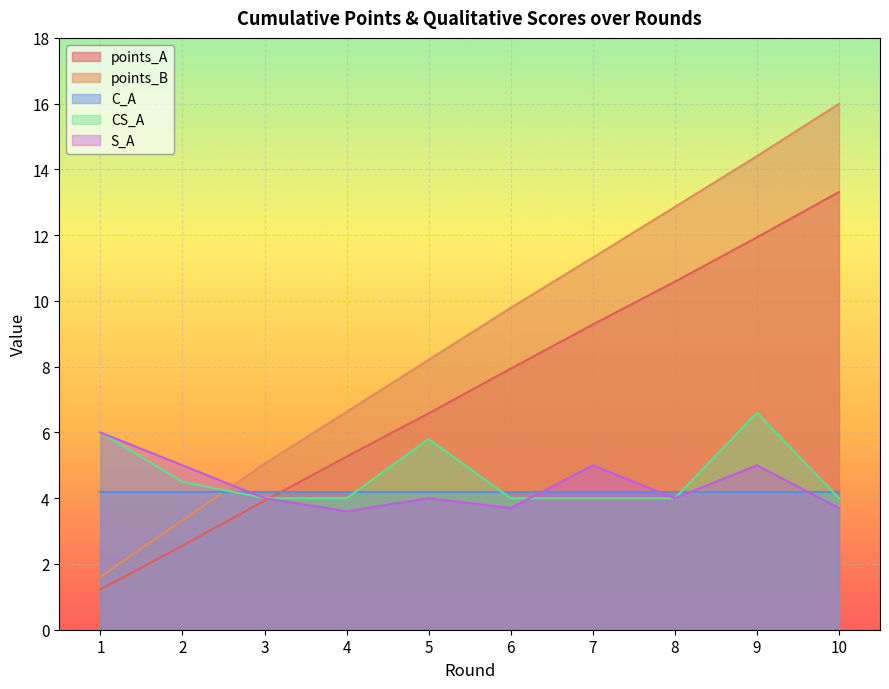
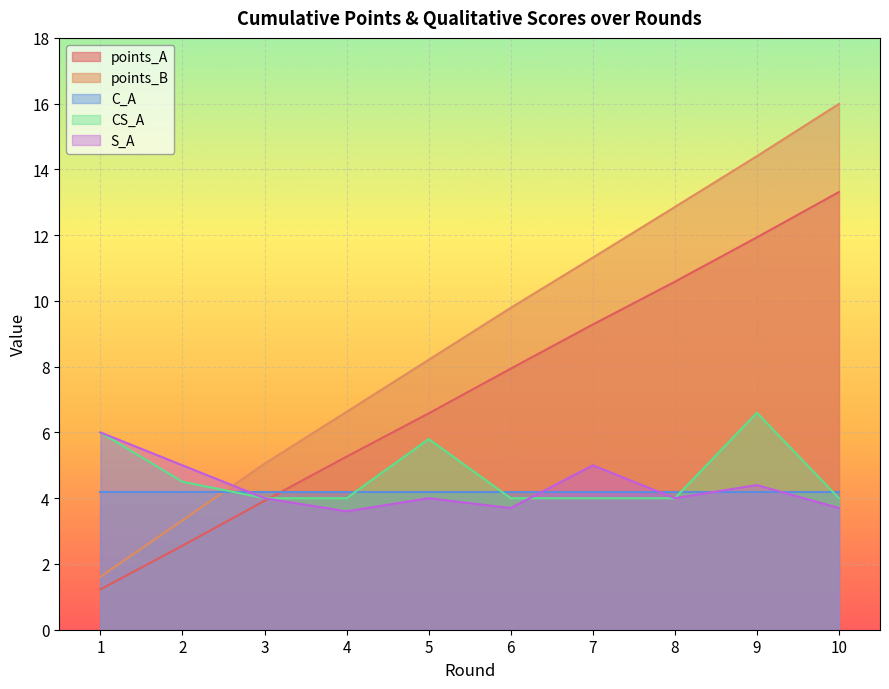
  {
    "C_A": {
      "1": 4.2,
      "2": 4.2,
      "3": 4.2,
      "4": 4.2,
      "5": 4.2,
      "6": 4.2,
      "7": 4.2,
      "8": 4.2,
      "9": 4.2,
      "10": 4.2
    },
    "CS_A": {
      "2": 4.5,
      "4": 4.0,
      "5": 5.8,
      "6": 4.0,
      "7": 4.0,
      "9": 6.6,
      "10": 4.0
    },
    "S_A": {
      "2": 5.0,
      "4": 3.6,
      "5": 4.0,
      "6": 3.7,
      "7": 5.0,
-     "9": 5.0,
+     "9": 4.4,
      "10": 3.7
    }
  }
